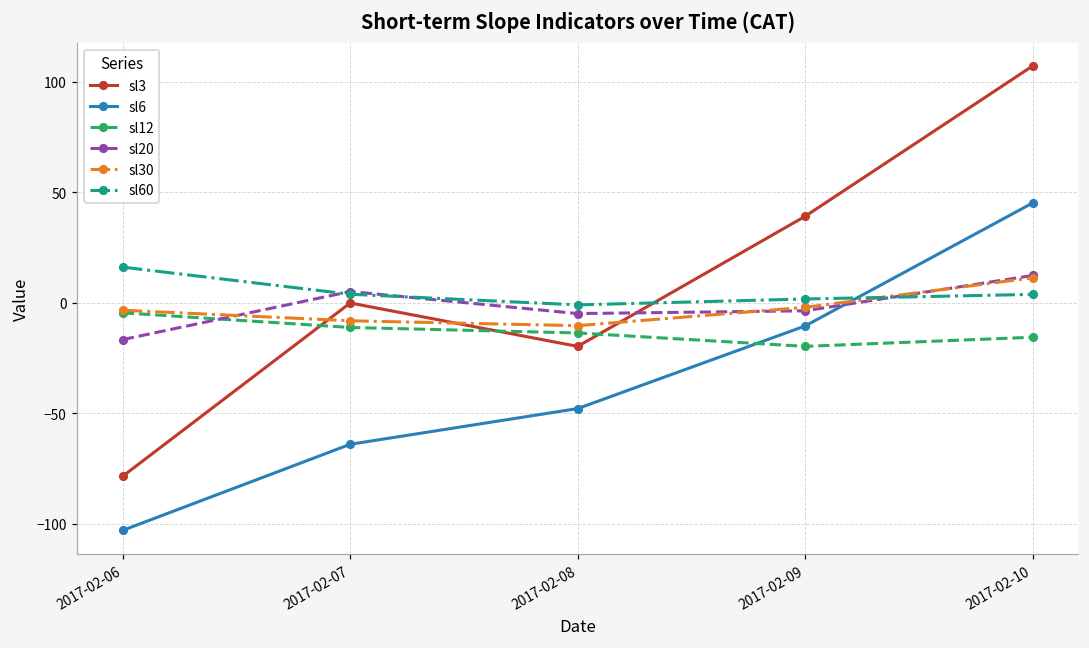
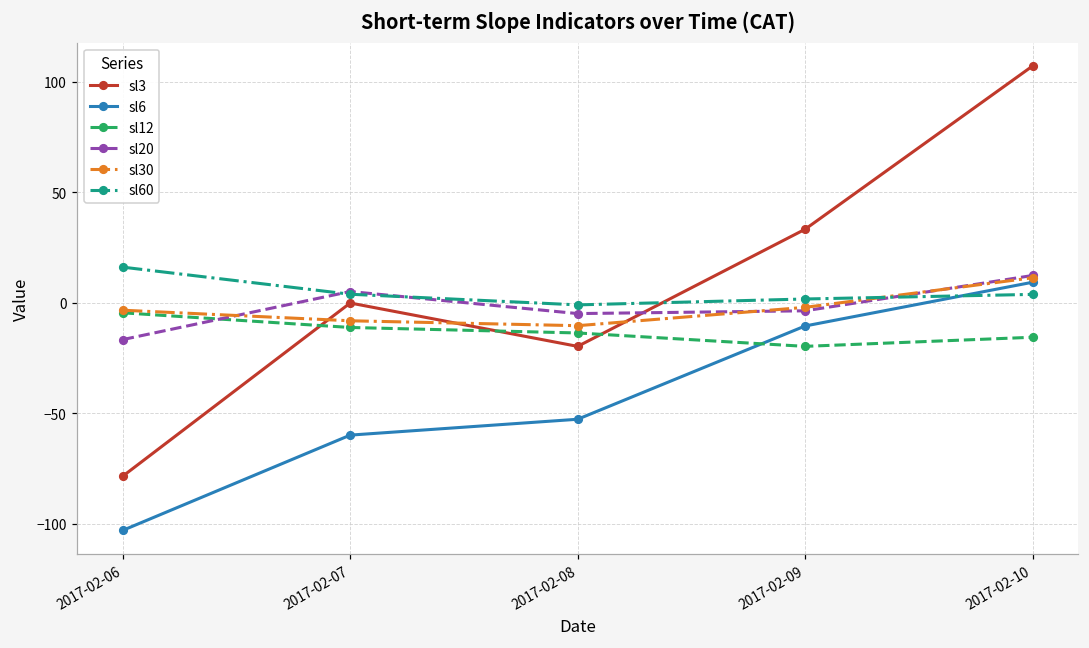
  {
    "sl3": {
      "2017-02-06": -79,
      "2017-02-07": 0,
      "2017-02-08": -20,
-     "2017-02-09": 39,
+     "2017-02-09": 33,
      "2017-02-10": 107
    },
    "sl6": {
      "2017-02-06": -103,
-     "2017-02-07": -64,
-     "2017-02-08": -48,
+     "2017-02-07": -60,
+     "2017-02-08": -53,
      "2017-02-09": -11,
-     "2017-02-10": 45
+     "2017-02-10": 9
    },
    "sl20": {
      "2017-02-06": -17,
      "2017-02-08": -5,
      "2017-02-09": -4
    },
    "sl30": {
      "2017-02-07": -8,
      "2017-02-08": -10,
      "2017-02-09": -2
    }
  }
